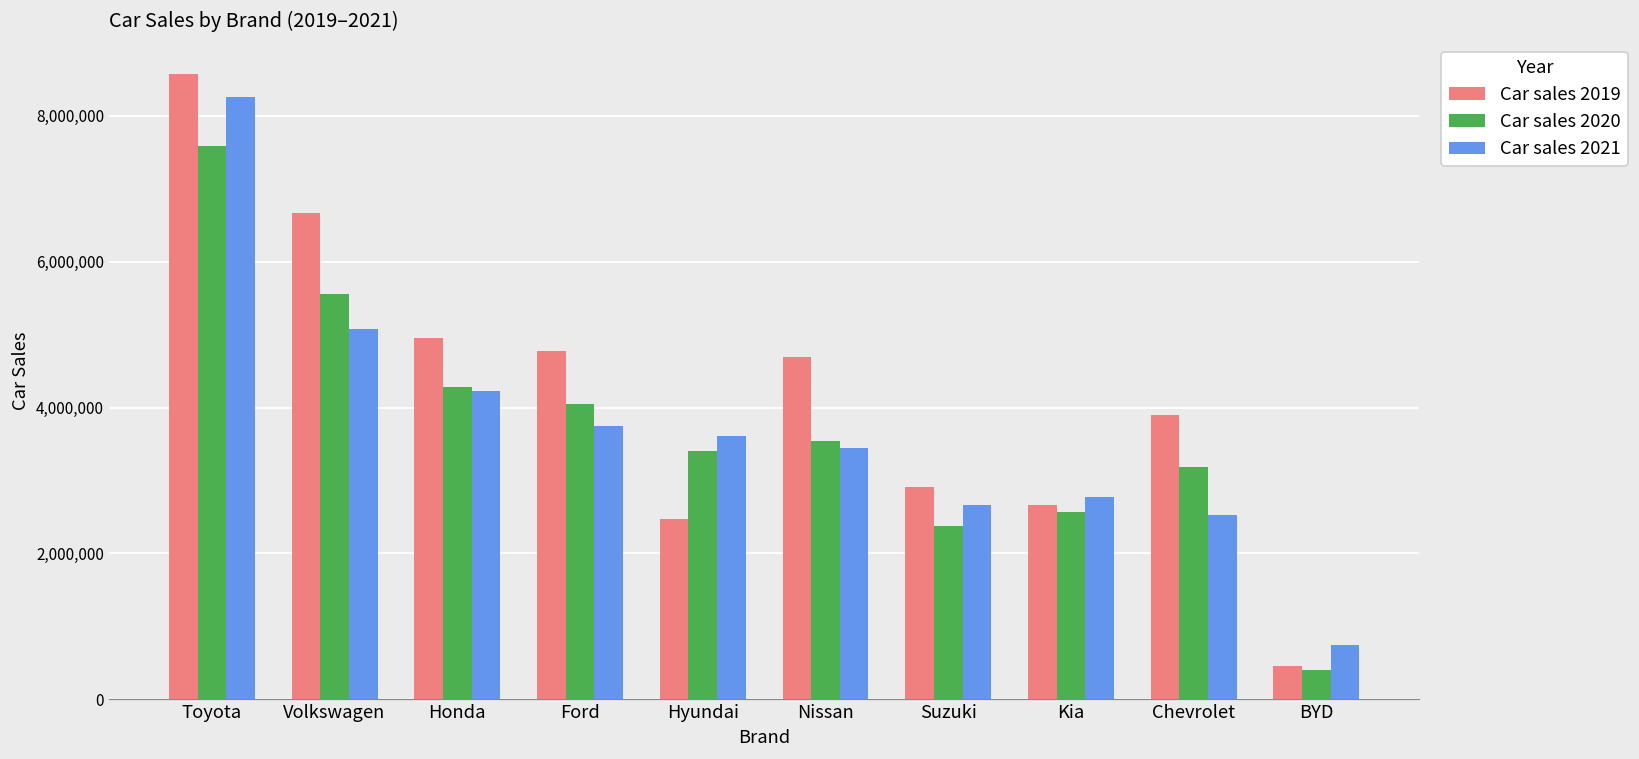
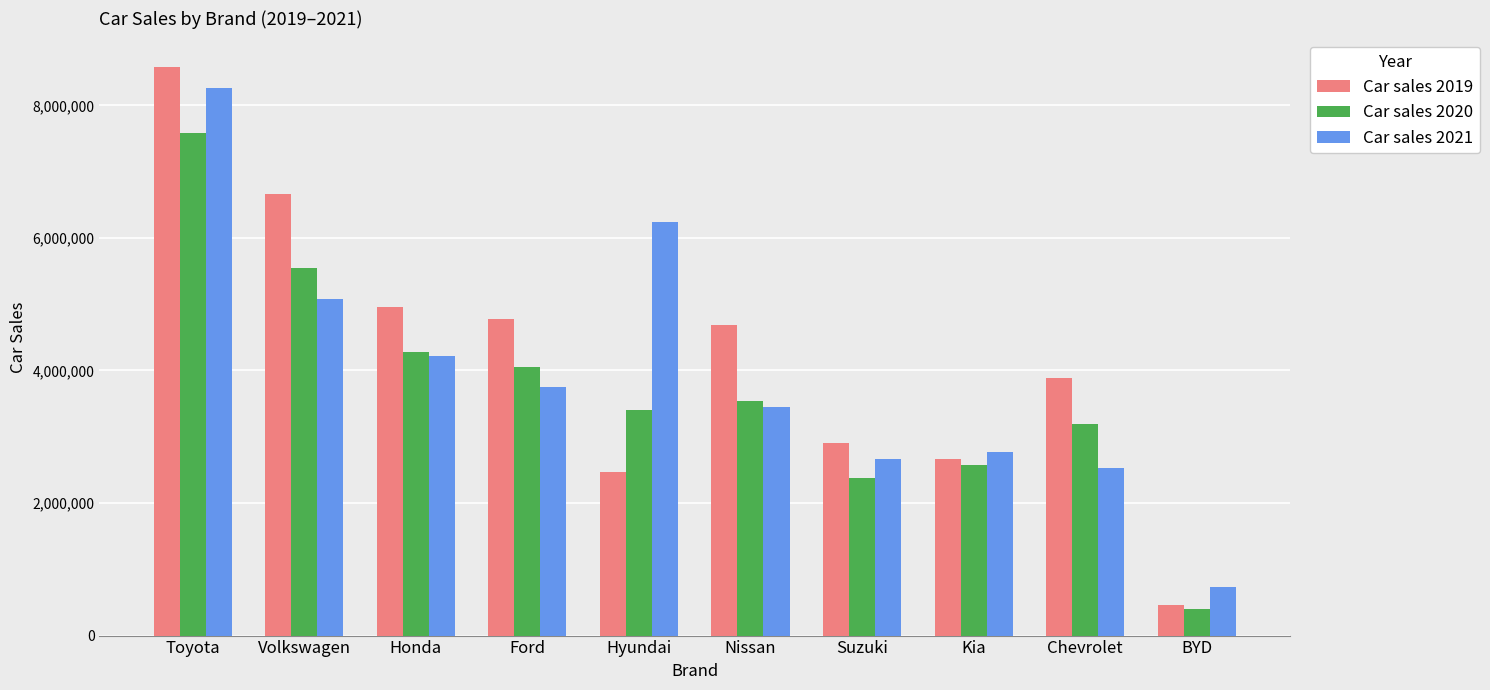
  {
    "Car sales 2019": {
      "Toyota": "8,600,000",
      "Volkswagen": "6,700,000",
      "Honda": "5,000,000",
      "Ford": "4,800,000",
      "Hyundai": "2,500,000",
      "Nissan": "4,700,000",
      "Suzuki": "2,900,000",
      "Kia": "2,700,000",
      "Chevrolet": "3,900,000",
      "BYD": "500,000"
    },
    "Car sales 2020": {
      "Toyota": "7,600,000",
      "Volkswagen": "5,600,000",
      "Honda": "4,300,000",
      "Ford": "4,000,000",
      "Hyundai": "3,400,000",
      "Nissan": "3,500,000",
      "Suzuki": "2,400,000",
      "Kia": "2,600,000",
      "Chevrolet": "3,200,000",
      "BYD": "400,000"
    },
    "Car sales 2021": {
      "Toyota": "8,300,000",
      "Volkswagen": "5,100,000",
      "Honda": "4,200,000",
      "Ford": "3,800,000",
-     "Hyundai": "3,600,000",
+     "Hyundai": "6,200,000",
      "Nissan": "3,400,000",
      "Suzuki": "2,700,000",
      "Kia": "2,800,000",
      "Chevrolet": "2,500,000",
      "BYD": "700,000"
    }
  }
